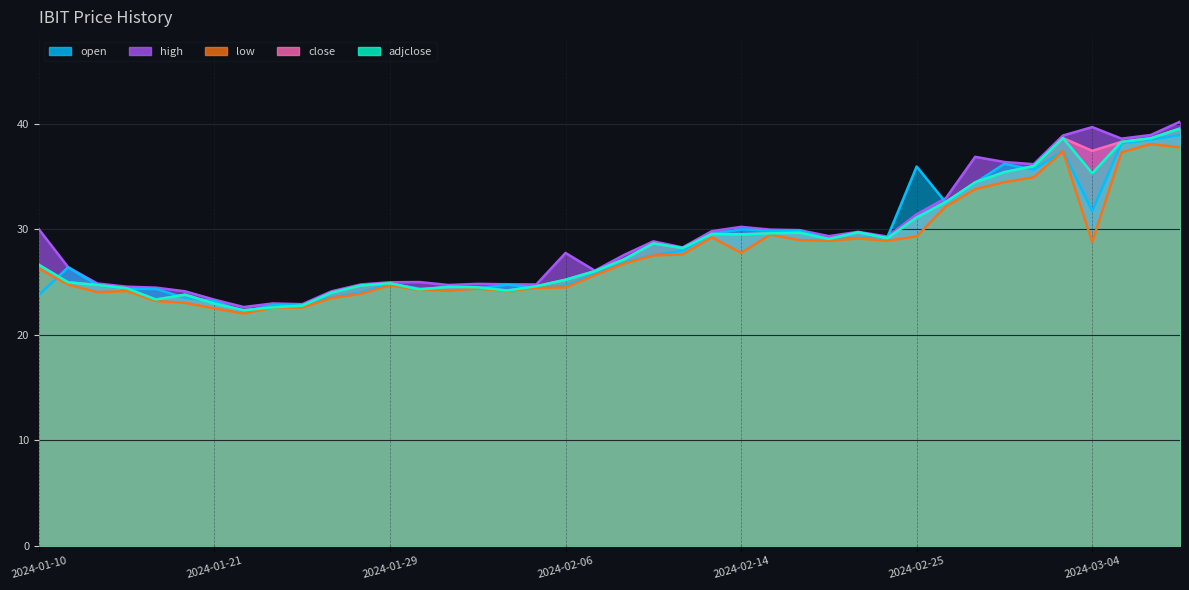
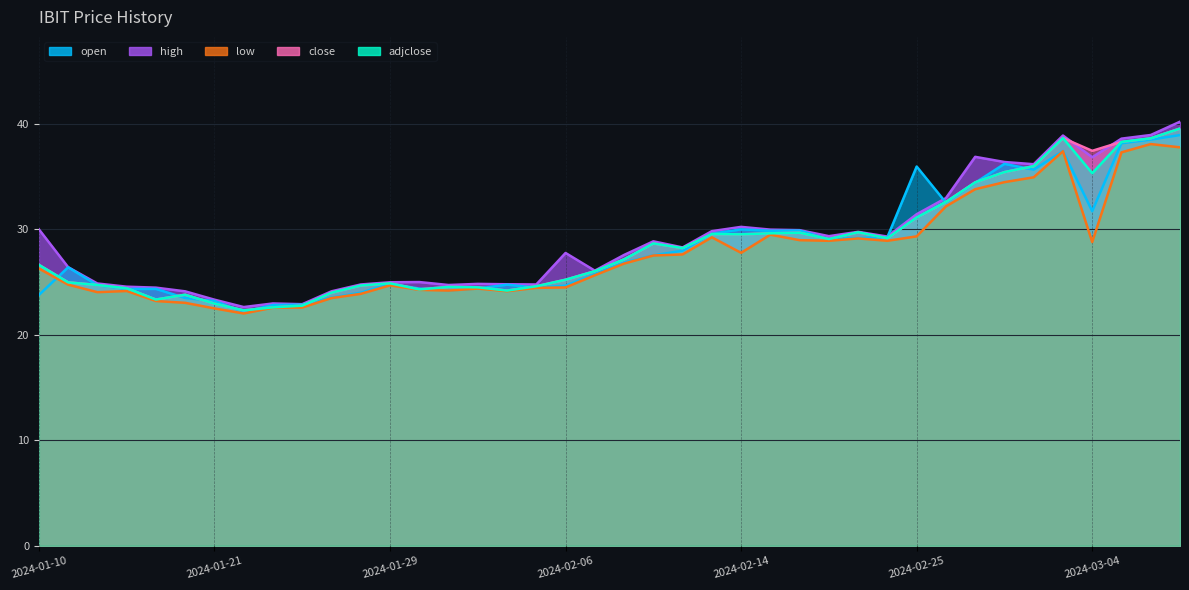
  {
    "high": {
      "2024-01-10": 30.0,
      "2024-02-06": 27.8,
      "2024-02-25": 31.4,
-     "2024-03-04": 39.7
+     "2024-03-04": 36.8
    },
    "open": {
      "2024-01-10": 23.8,
      "2024-02-25": 36.0,
      "2024-03-04": 31.7
    },
    "close": {
      "2024-03-04": 37.4
    },
    "low": {
      "2024-01-10": 26.3,
      "2024-01-21": 22.5,
      "2024-02-14": 27.8,
      "2024-02-25": 29.3,
      "2024-03-04": 28.8
    },
    "adjclose": {
      "2024-03-04": 35.3
    }
  }
